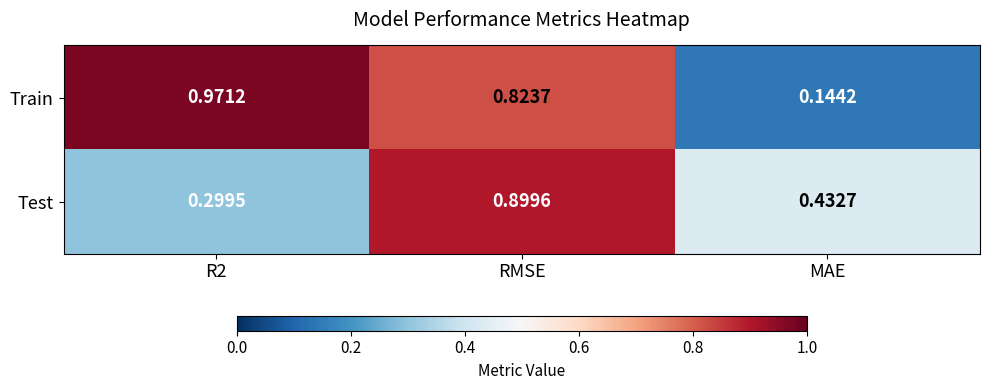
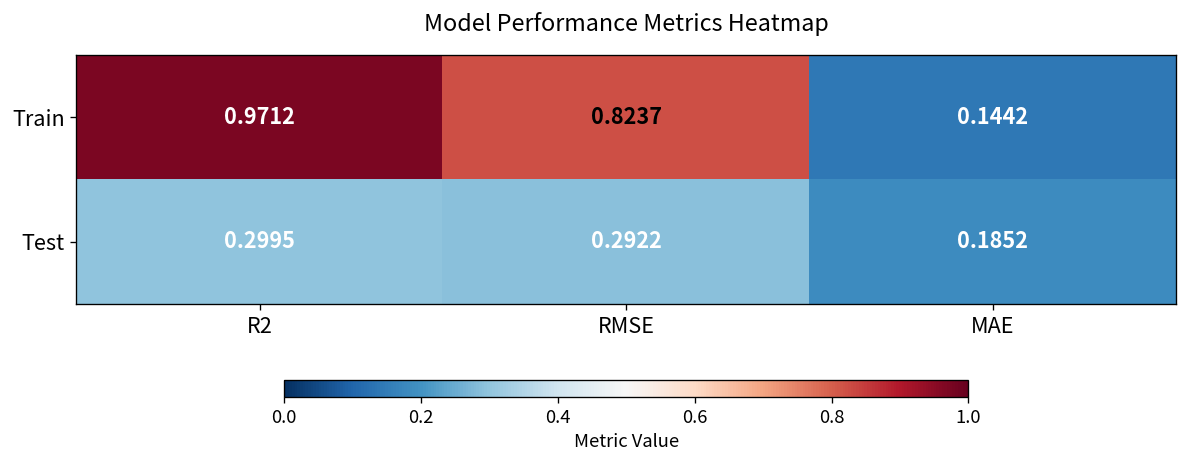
  {
    "Train": {
      "R2": 0.9712,
      "RMSE": 0.8237,
      "MAE": 0.1442
    },
    "Test": {
      "R2": 0.2995,
-     "RMSE": 0.8996,
-     "MAE": 0.4327
+     "RMSE": 0.2922,
+     "MAE": 0.1852
    }
  }
